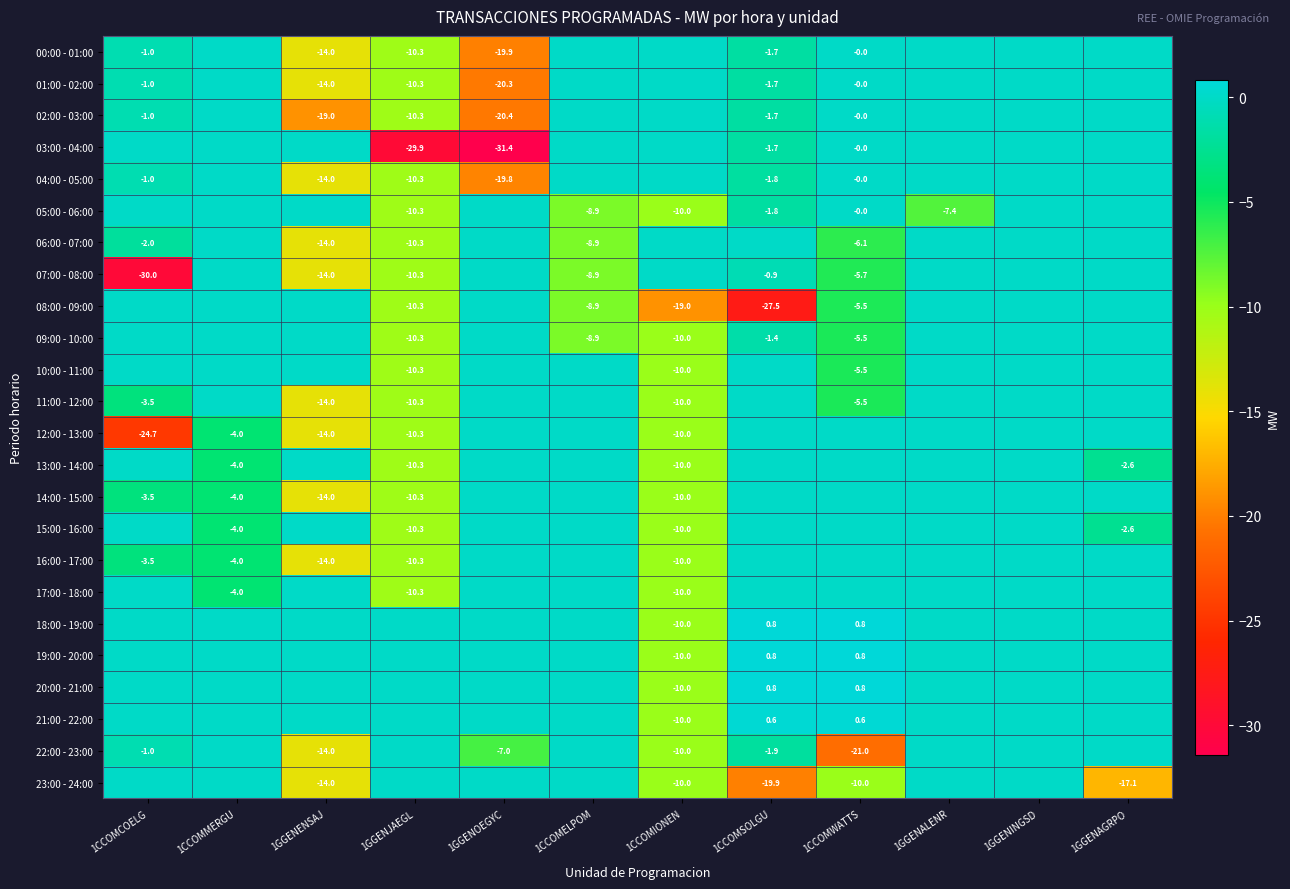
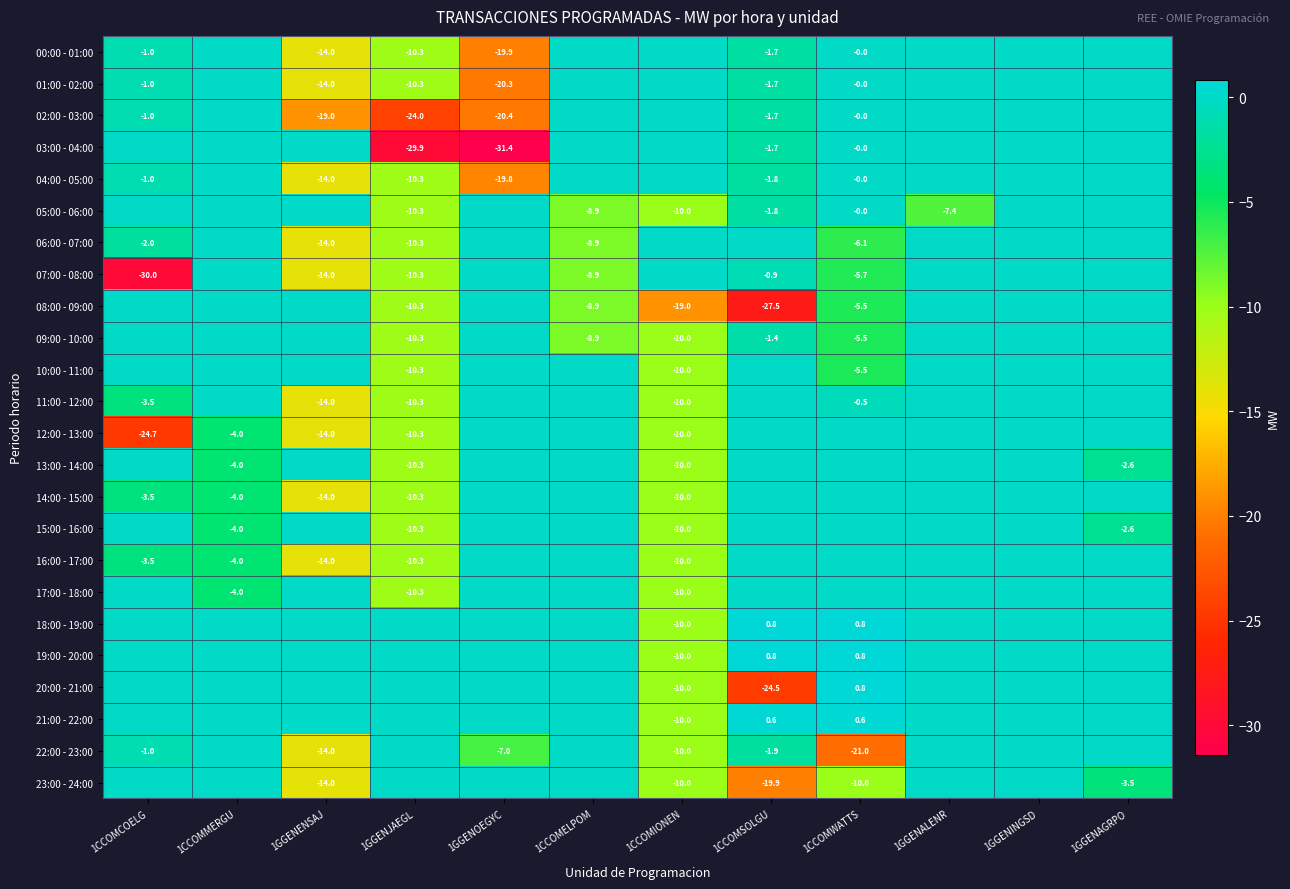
  {
    "00:00 - 01:00": {
      "1CCOMCOELG": -1.0,
      "1GGENENSAJ": -14.0,
      "1GGENJAEGL": -10.3,
      "1GGENOEGYC": -19.9,
      "1CCOMSOLGU": -1.7,
      "1CCOMWATTS": -0.0
    },
    "01:00 - 02:00": {
      "1CCOMCOELG": -1.0,
      "1GGENENSAJ": -14.0,
      "1GGENJAEGL": -10.3,
      "1GGENOEGYC": -20.3,
      "1CCOMSOLGU": -1.7,
      "1CCOMWATTS": -0.0
    },
    "02:00 - 03:00": {
      "1CCOMCOELG": -1.0,
      "1GGENENSAJ": -19.0,
-     "1GGENJAEGL": -10.3,
+     "1GGENJAEGL": -24.0,
      "1GGENOEGYC": -20.4,
      "1CCOMSOLGU": -1.7,
      "1CCOMWATTS": -0.0
    },
    "03:00 - 04:00": {
      "1GGENJAEGL": -29.9,
      "1GGENOEGYC": -31.4,
      "1CCOMSOLGU": -1.7,
      "1CCOMWATTS": -0.0
    },
    "04:00 - 05:00": {
      "1CCOMCOELG": -1.0,
      "1GGENENSAJ": -14.0,
      "1GGENJAEGL": -10.3,
      "1GGENOEGYC": -19.8,
      "1CCOMSOLGU": -1.8,
      "1CCOMWATTS": -0.0
    },
    "05:00 - 06:00": {
      "1GGENJAEGL": -10.3,
      "1CCOMELPOM": -8.9,
      "1CCOMIONEN": -10.0,
      "1CCOMSOLGU": -1.8,
      "1CCOMWATTS": -0.0,
      "1GGENALENR": -7.4
    },
    "06:00 - 07:00": {
      "1CCOMCOELG": -2.0,
      "1GGENENSAJ": -14.0,
      "1GGENJAEGL": -10.3,
      "1CCOMELPOM": -8.9,
      "1CCOMWATTS": -6.1
    },
    "07:00 - 08:00": {
      "1CCOMCOELG": -30.0,
      "1GGENENSAJ": -14.0,
      "1GGENJAEGL": -10.3,
      "1CCOMELPOM": -8.9,
      "1CCOMSOLGU": -0.9,
      "1CCOMWATTS": -5.7
    },
    "08:00 - 09:00": {
      "1GGENJAEGL": -10.3,
      "1CCOMELPOM": -8.9,
      "1CCOMIONEN": -19.0,
      "1CCOMSOLGU": -27.5,
      "1CCOMWATTS": -5.5
    },
    "09:00 - 10:00": {
      "1GGENJAEGL": -10.3,
      "1CCOMELPOM": -8.9,
      "1CCOMIONEN": -10.0,
      "1CCOMSOLGU": -1.4,
      "1CCOMWATTS": -5.5
    },
    "10:00 - 11:00": {
      "1GGENJAEGL": -10.3,
      "1CCOMIONEN": -10.0,
      "1CCOMWATTS": -5.5
    },
    "11:00 - 12:00": {
      "1CCOMCOELG": -3.5,
      "1GGENENSAJ": -14.0,
      "1GGENJAEGL": -10.3,
      "1CCOMIONEN": -10.0,
-     "1CCOMWATTS": -5.5
+     "1CCOMWATTS": -0.5
    },
    "12:00 - 13:00": {
      "1CCOMCOELG": -24.7,
      "1CCOMMERGU": -4.0,
      "1GGENENSAJ": -14.0,
      "1GGENJAEGL": -10.3,
      "1CCOMIONEN": -10.0
    },
    "13:00 - 14:00": {
      "1CCOMMERGU": -4.0,
      "1GGENJAEGL": -10.3,
      "1CCOMIONEN": -10.0,
      "1GGENAGRPO": -2.6
    },
    "14:00 - 15:00": {
      "1CCOMCOELG": -3.5,
      "1CCOMMERGU": -4.0,
      "1GGENENSAJ": -14.0,
      "1GGENJAEGL": -10.3,
      "1CCOMIONEN": -10.0
    },
    "15:00 - 16:00": {
      "1CCOMMERGU": -4.0,
      "1GGENJAEGL": -10.3,
      "1CCOMIONEN": -10.0,
      "1GGENAGRPO": -2.6
    },
    "16:00 - 17:00": {
      "1CCOMCOELG": -3.5,
      "1CCOMMERGU": -4.0,
      "1GGENENSAJ": -14.0,
      "1GGENJAEGL": -10.3,
      "1CCOMIONEN": -10.0
    },
    "17:00 - 18:00": {
      "1CCOMMERGU": -4.0,
      "1GGENJAEGL": -10.3,
      "1CCOMIONEN": -10.0
    },
    "18:00 - 19:00": {
      "1CCOMIONEN": -10.0,
      "1CCOMSOLGU": 0.8,
      "1CCOMWATTS": 0.8
    },
    "19:00 - 20:00": {
      "1CCOMIONEN": -10.0,
      "1CCOMSOLGU": 0.8,
      "1CCOMWATTS": 0.8
    },
    "20:00 - 21:00": {
      "1CCOMIONEN": -10.0,
-     "1CCOMSOLGU": 0.8,
+     "1CCOMSOLGU": -24.5,
      "1CCOMWATTS": 0.8
    },
    "21:00 - 22:00": {
      "1CCOMIONEN": -10.0,
      "1CCOMSOLGU": 0.6,
      "1CCOMWATTS": 0.6
    },
    "22:00 - 23:00": {
      "1CCOMCOELG": -1.0,
      "1GGENENSAJ": -14.0,
      "1GGENOEGYC": -7.0,
      "1CCOMIONEN": -10.0,
      "1CCOMSOLGU": -1.9,
      "1CCOMWATTS": -21.0
    },
    "23:00 - 24:00": {
      "1GGENENSAJ": -14.0,
      "1CCOMIONEN": -10.0,
      "1CCOMSOLGU": -19.9,
      "1CCOMWATTS": -10.0,
-     "1GGENAGRPO": -17.1
+     "1GGENAGRPO": -3.5
    }
  }
